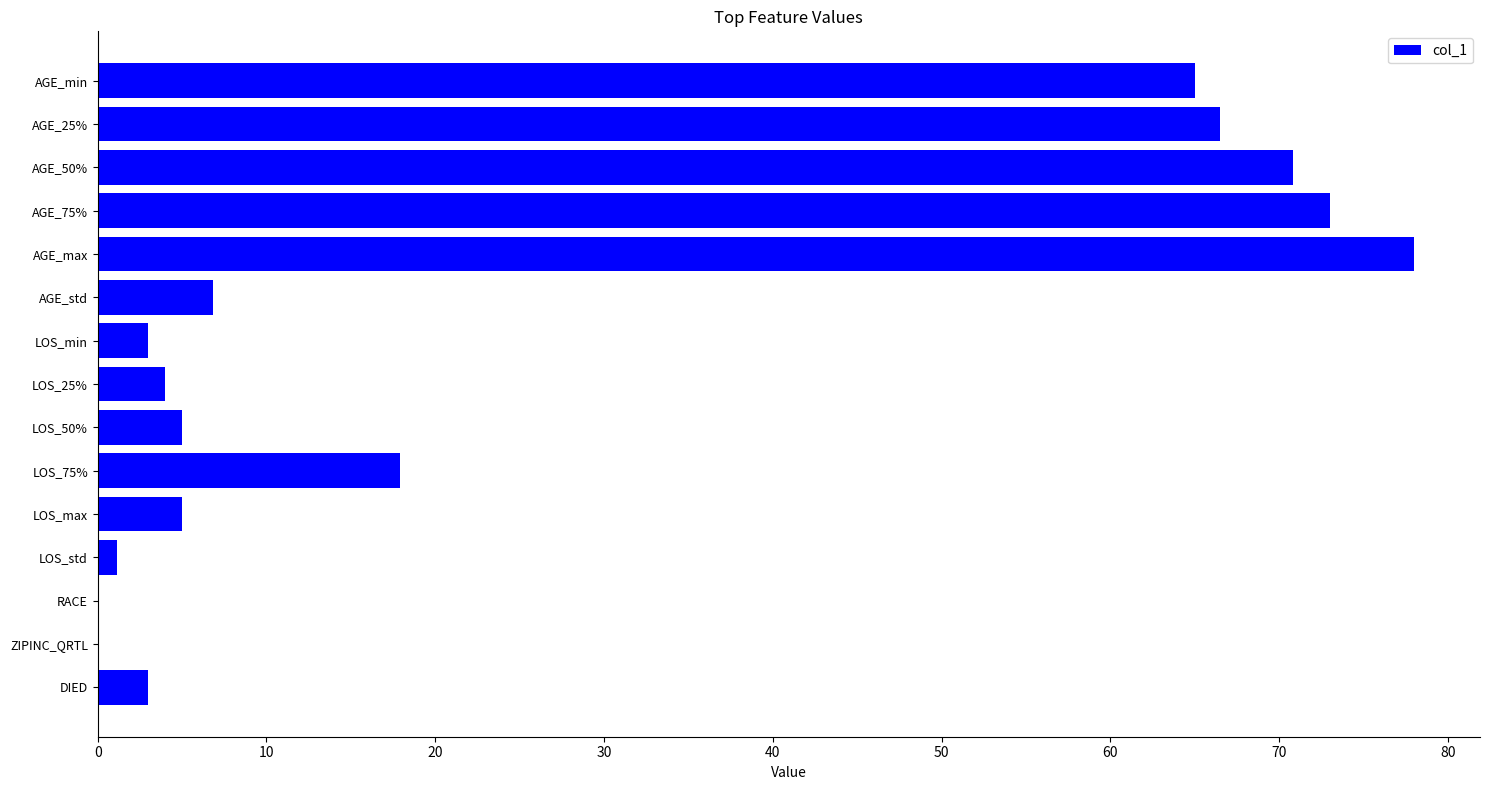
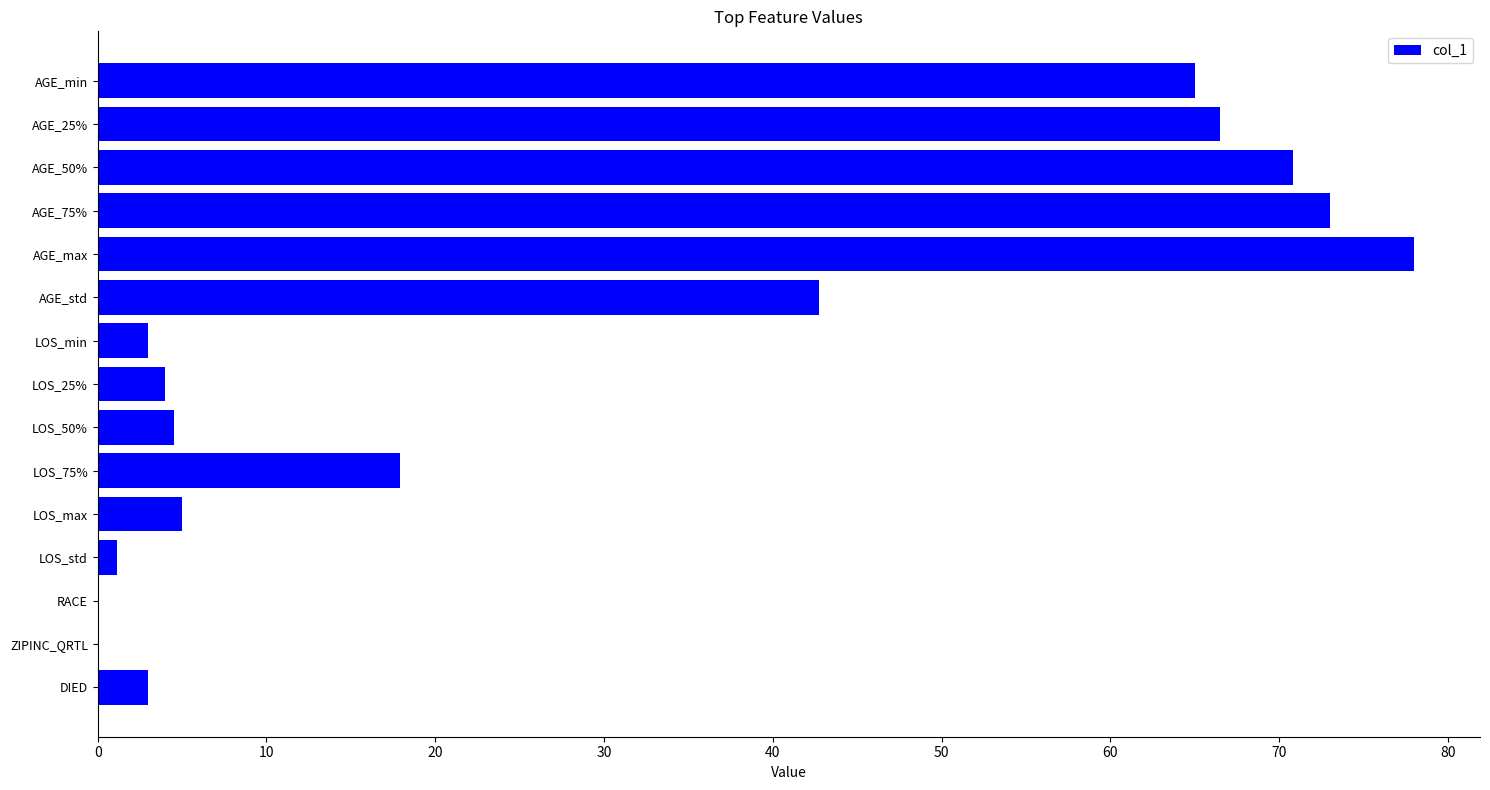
  {
    "AGE_min": 65.0,
    "AGE_25%": 66.5,
    "AGE_50%": 70.8,
    "AGE_75%": 73.0,
    "AGE_max": 78.0,
-   "AGE_std": 6.8,
+   "AGE_std": 42.7,
    "LOS_min": 3.0,
    "LOS_25%": 4.0,
-   "LOS_50%": 5.0,
+   "LOS_50%": 4.5,
    "LOS_75%": 17.9,
    "LOS_max": 5.0,
    "LOS_std": 1.2,
    "RACE": 0.0,
    "ZIPINC_QRTL": 0.0,
    "DIED": 3.0
  }
